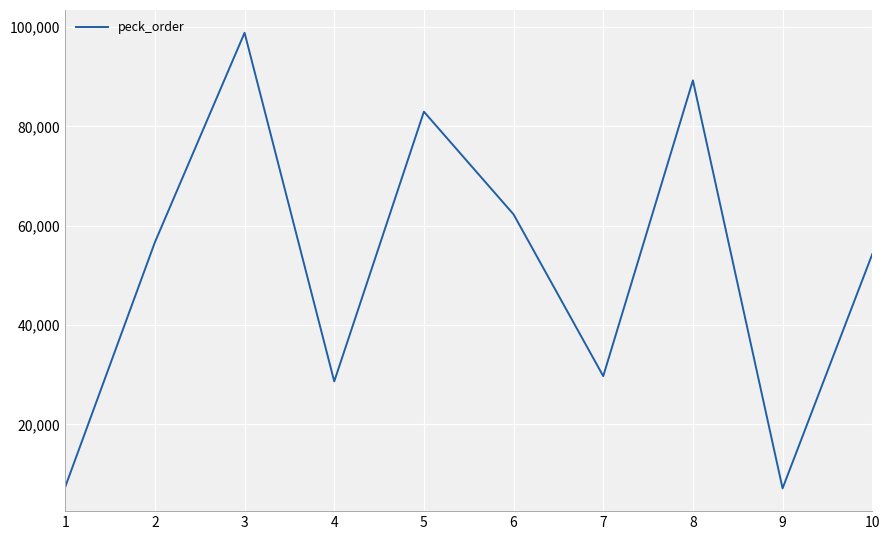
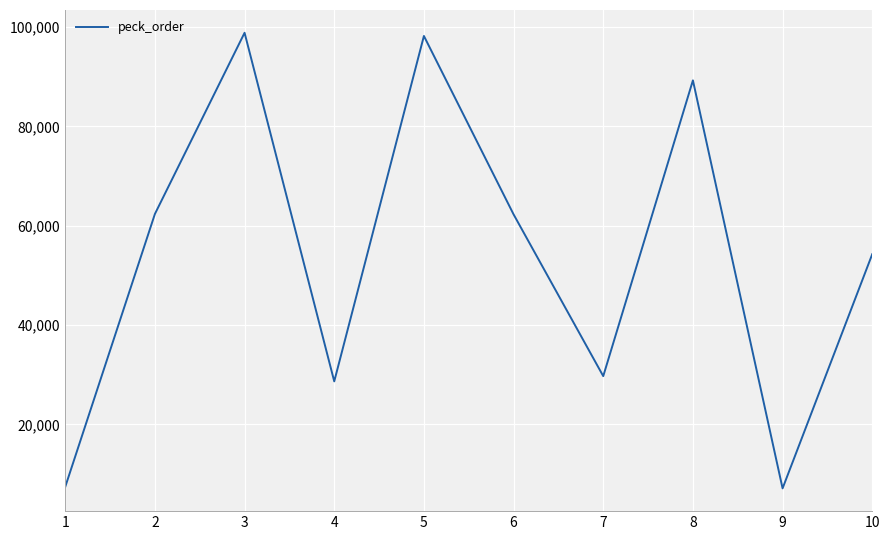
  {
    "1": "7,000",
-   "2": "57,000",
+   "2": "62,000",
    "3": "99,000",
    "4": "29,000",
-   "5": "83,000",
+   "5": "98,000",
    "6": "62,000",
    "7": "30,000",
    "8": "89,000",
    "9": "7,000",
    "10": "54,000"
  }
